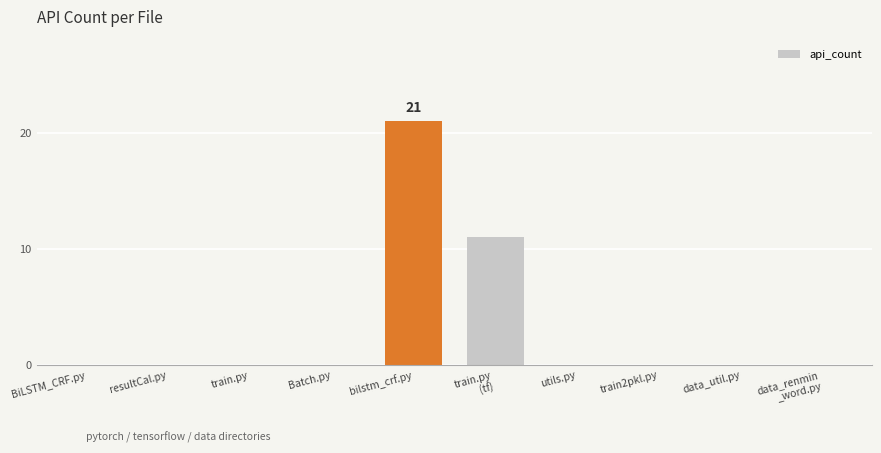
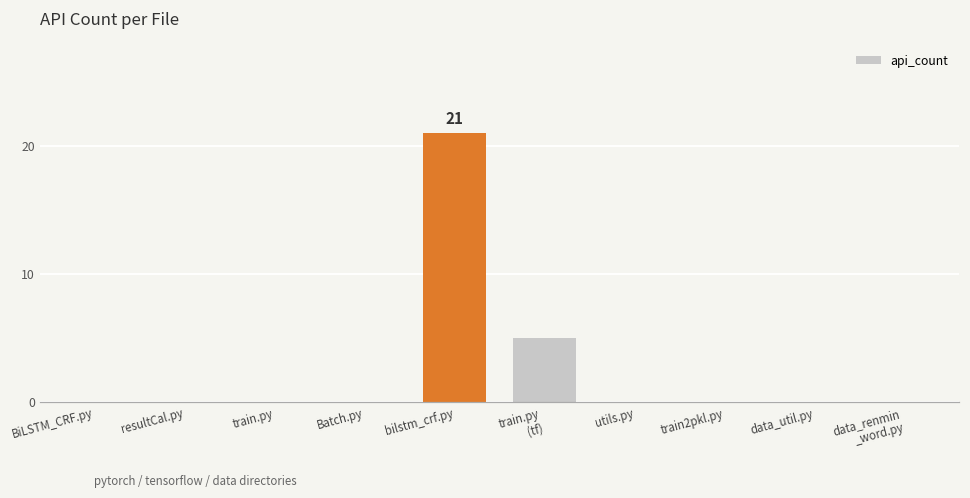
  {
    "BiLSTM_CRF.py": 0,
    "resultCal.py": 0,
    "train.py": 0,
    "Batch.py": 0,
-   "train.py (tf)": 11,
+   "train.py (tf)": 5,
    "utils.py": 0,
    "train2pkl.py": 0,
    "data_util.py": 0,
    "data_renmin _word.py": 0
  }
